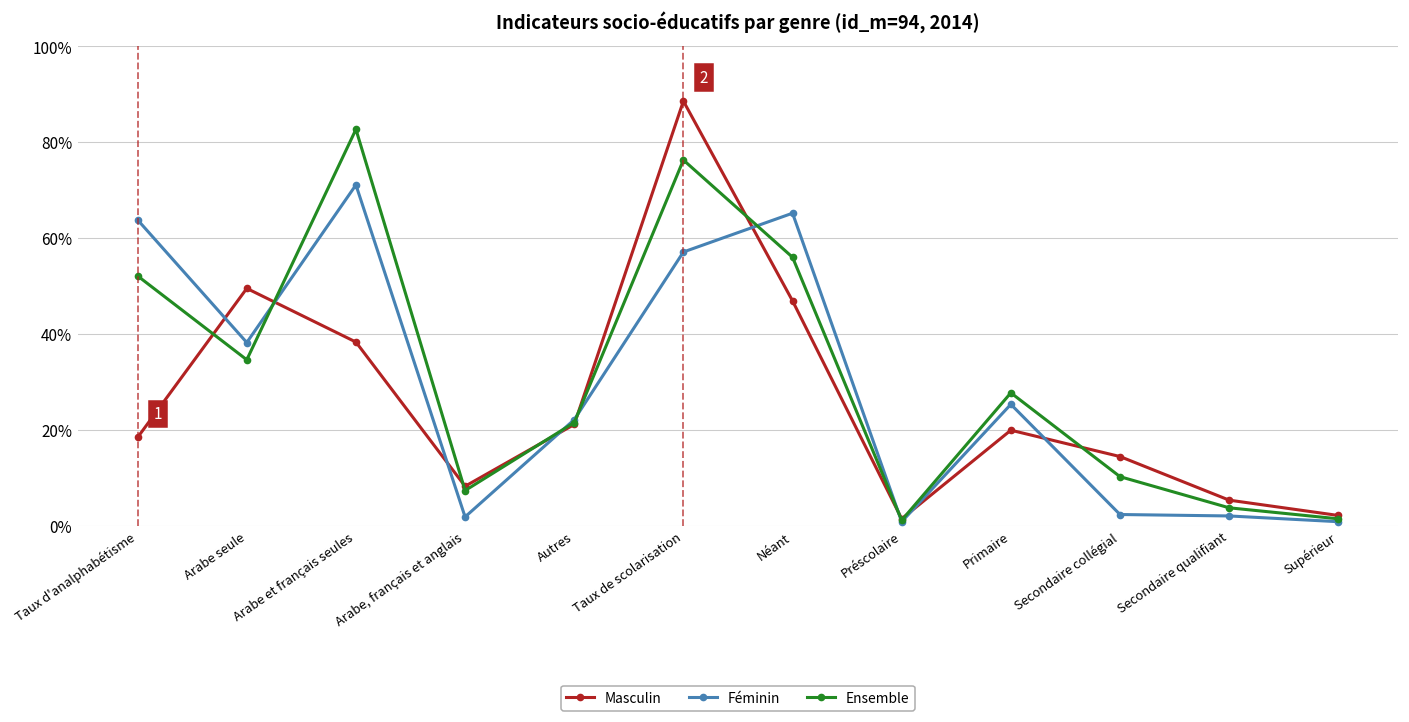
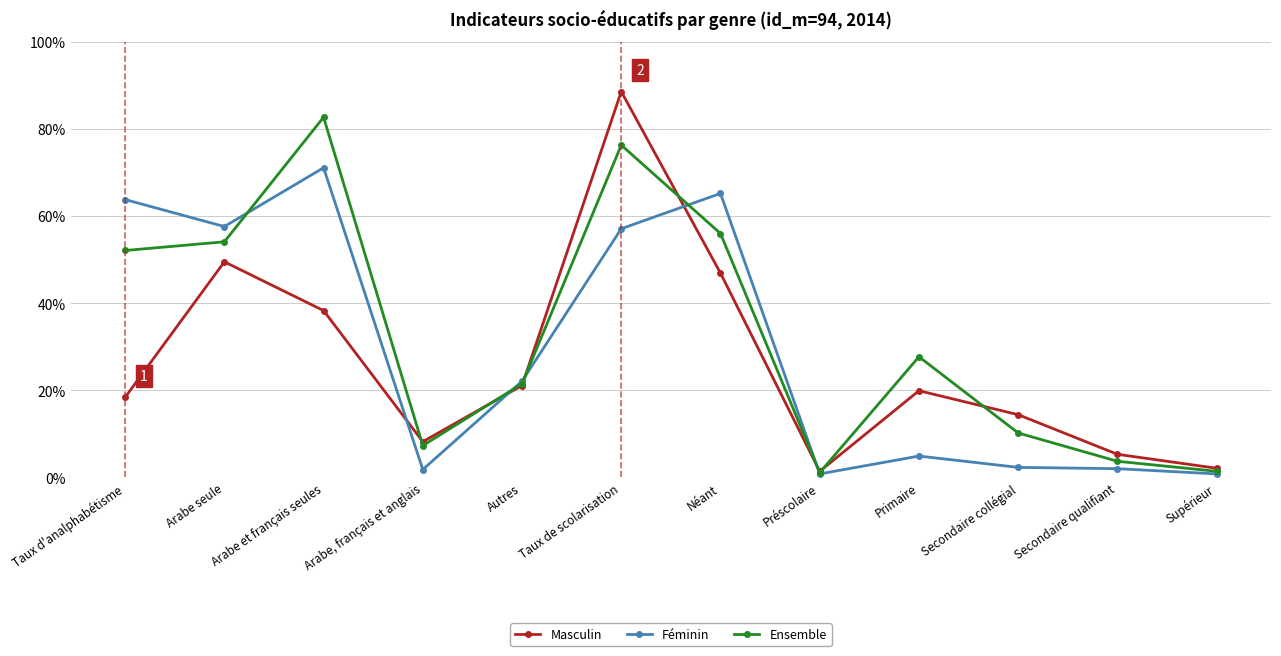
  {
    "Masculin": {
      "Arabe seule": "50%",
      "Arabe et français seules": "38%",
      "Arabe, français et anglais": "8%",
      "Néant": "47%",
      "Primaire": "20%",
      "Secondaire collégial": "14%",
      "Secondaire qualifiant": "5%",
      "Supérieur": "2%"
    },
    "Féminin": {
      "Taux d'analphabétisme": "64%",
-     "Arabe seule": "38%",
+     "Arabe seule": "58%",
      "Arabe et français seules": "71%",
      "Arabe, français et anglais": "2%",
      "Autres": "22%",
      "Taux de scolarisation": "57%",
      "Néant": "65%",
-     "Primaire": "25%",
+     "Primaire": "5%",
      "Secondaire collégial": "2%",
      "Secondaire qualifiant": "2%",
      "Supérieur": "1%"
    },
    "Ensemble": {
      "Taux d'analphabétisme": "52%",
-     "Arabe seule": "35%",
+     "Arabe seule": "54%",
      "Arabe et français seules": "83%",
      "Arabe, français et anglais": "7%",
      "Taux de scolarisation": "76%",
      "Néant": "56%",
      "Primaire": "28%",
      "Secondaire collégial": "10%",
      "Secondaire qualifiant": "4%",
      "Supérieur": "1%"
    }
  }
